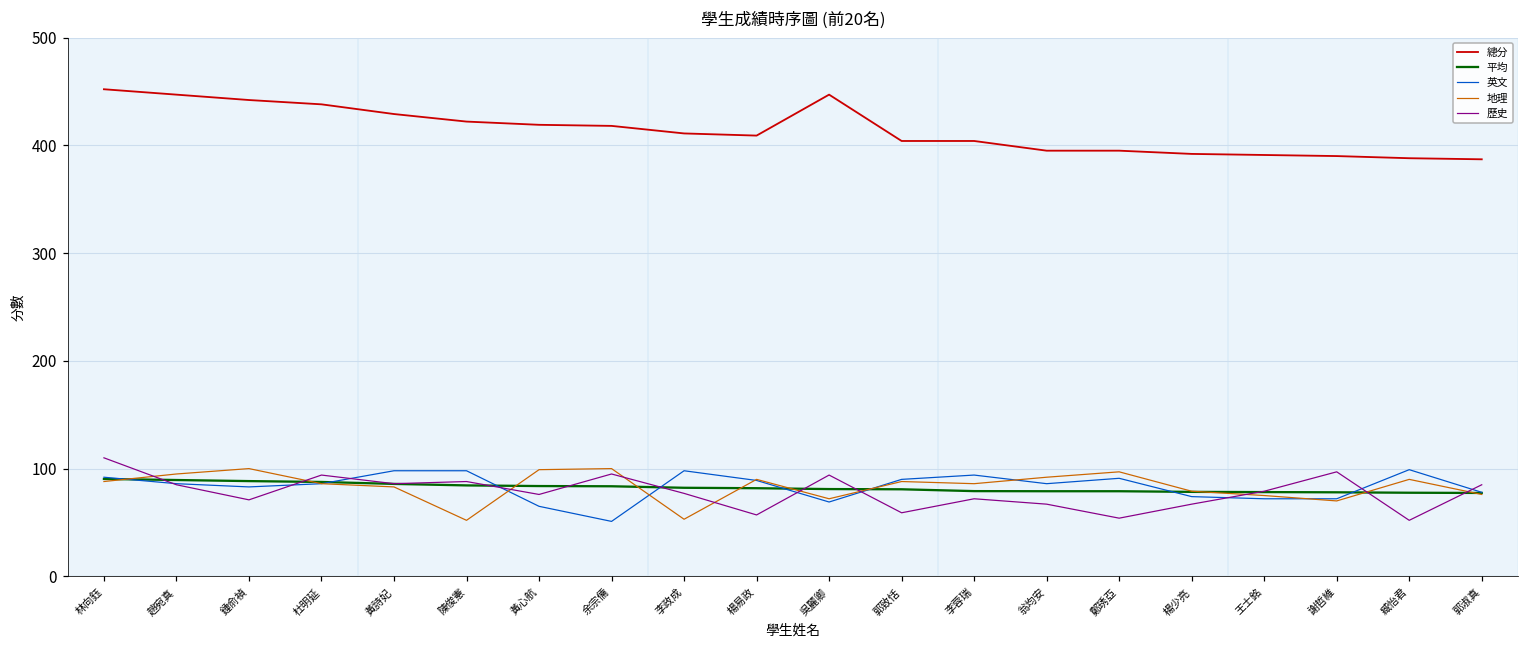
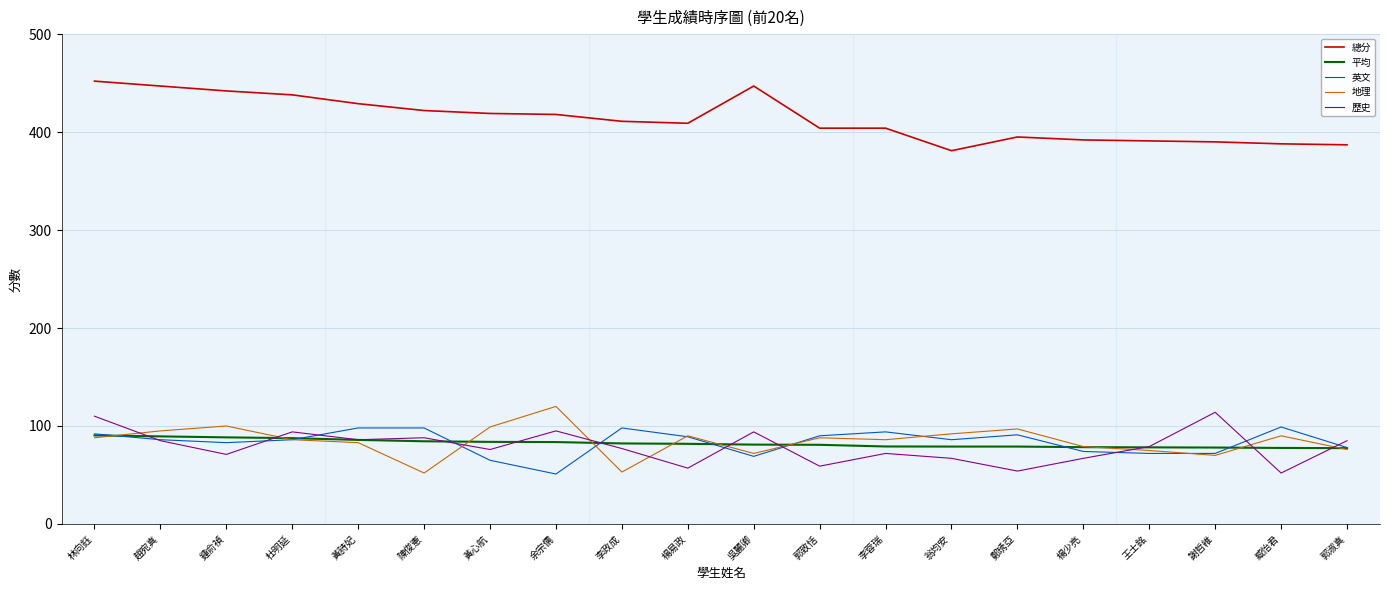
  {
    "總分": {
      "林向鈺": 450,
      "趙宛真": 450,
      "鍾俞禎": 440,
      "杜明延": 440,
      "黃詩妃": 430,
      "陳俊憲": 420,
      "黃心航": 420,
      "余宗儒": 420,
      "李政成": 410,
      "楊易政": 410,
      "吳麗卿": 450,
      "郭致恬": 400,
      "李蓉瑞": 400,
-     "翁均安": 400,
+     "翁均安": 380,
      "鄭琇亞": 400,
      "楊少亮": 390,
      "王士銘": 390,
      "謝哲維": 390,
      "臧怡君": 390,
      "郭淑真": 390
    },
    "平均": {
      "趙宛真": 90,
      "鍾俞禎": 90,
      "陳俊憲": 80,
      "黃心航": 80,
      "余宗儒": 80,
      "李政成": 80,
      "楊易政": 80,
      "吳麗卿": 80,
      "郭致恬": 80,
      "李蓉瑞": 80,
      "翁均安": 80,
      "鄭琇亞": 80,
      "謝哲維": 80,
      "臧怡君": 80
    },
    "英文": {
      "鍾俞禎": 80,
      "黃詩妃": 100,
      "陳俊憲": 100,
      "黃心航": 70,
      "余宗儒": 50,
      "李政成": 100,
      "吳麗卿": 70,
      "李蓉瑞": 90,
      "翁均安": 90,
      "鄭琇亞": 90,
      "楊少亮": 70,
      "王士銘": 70,
      "臧怡君": 100
    },
    "地理": {
      "趙宛真": 100,
      "鍾俞禎": 100,
      "黃詩妃": 80,
      "陳俊憲": 50,
      "黃心航": 100,
-     "余宗儒": 100,
+     "余宗儒": 120,
      "李政成": 50,
      "吳麗卿": 70,
      "李蓉瑞": 90,
      "翁均安": 90,
      "鄭琇亞": 100,
      "王士銘": 80,
      "臧怡君": 90
    },
    "歷史": {
      "林向鈺": 110,
      "鍾俞禎": 70,
      "杜明延": 90,
      "陳俊憲": 90,
      "黃心航": 80,
      "余宗儒": 100,
      "李政成": 80,
      "楊易政": 60,
      "吳麗卿": 90,
      "郭致恬": 60,
      "李蓉瑞": 70,
      "翁均安": 70,
      "鄭琇亞": 50,
      "楊少亮": 70,
-     "謝哲維": 100,
+     "謝哲維": 110,
      "臧怡君": 50,
      "郭淑真": 90
    }
  }
